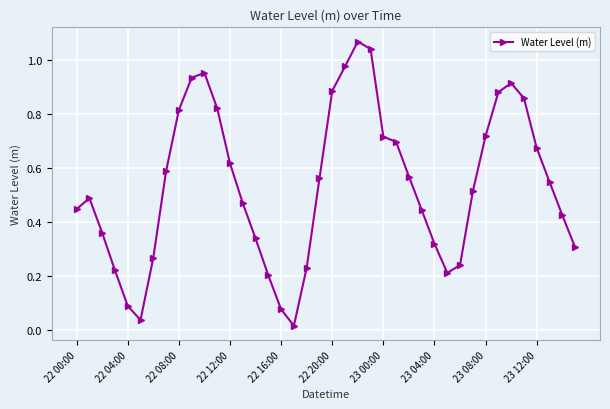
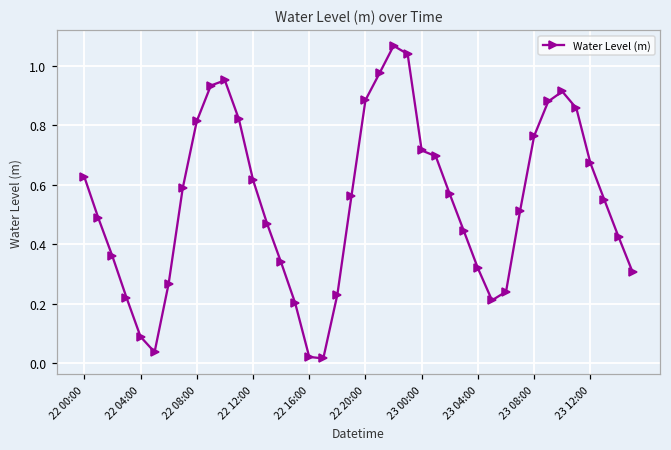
  {
-   "22 00:00": 0.45,
+   "22 00:00": 0.63,
    "22 04:00": 0.09,
    "22 08:00": 0.81,
    "22 12:00": 0.62,
-   "22 16:00": 0.08,
+   "22 16:00": 0.02,
    "22 20:00": 0.88,
    "23 00:00": 0.71,
    "23 04:00": 0.32,
-   "23 08:00": 0.72,
+   "23 08:00": 0.76,
    "23 12:00": 0.67
  }
